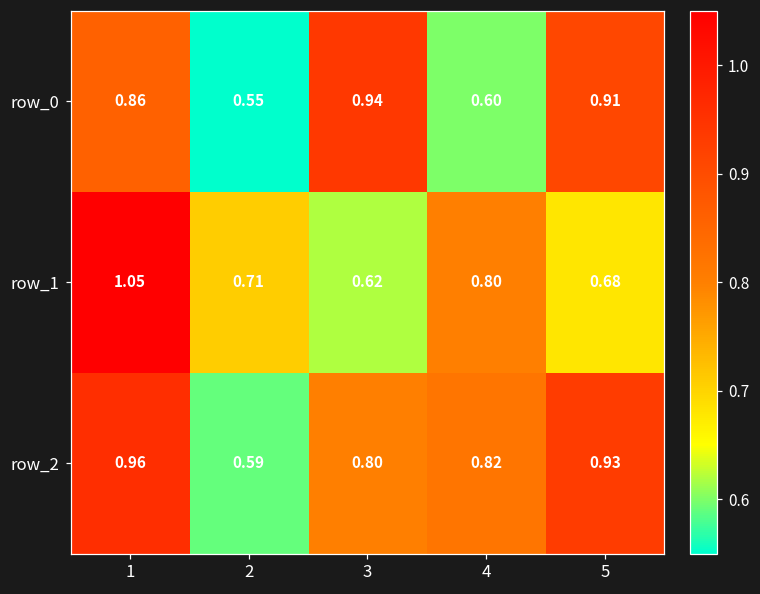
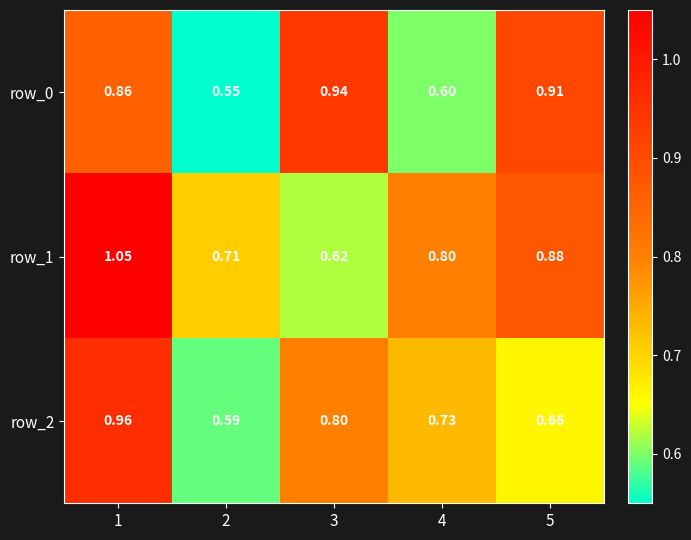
  {
    "row_0": {
      "1": 0.86,
      "2": 0.55,
      "3": 0.94,
      "4": 0.60,
      "5": 0.91
    },
    "row_1": {
      "1": 1.05,
      "2": 0.71,
      "3": 0.62,
      "4": 0.80,
-     "5": 0.68
+     "5": 0.88
    },
    "row_2": {
      "1": 0.96,
      "2": 0.59,
      "3": 0.80,
-     "4": 0.82,
-     "5": 0.93
+     "4": 0.73,
+     "5": 0.66
    }
  }
